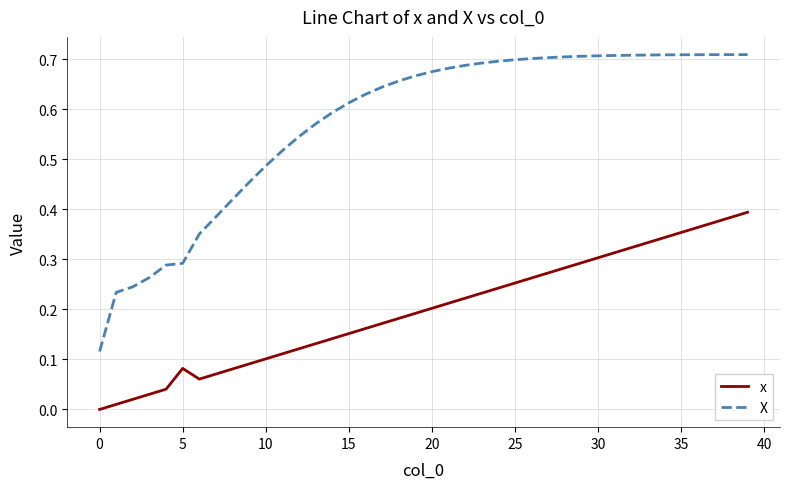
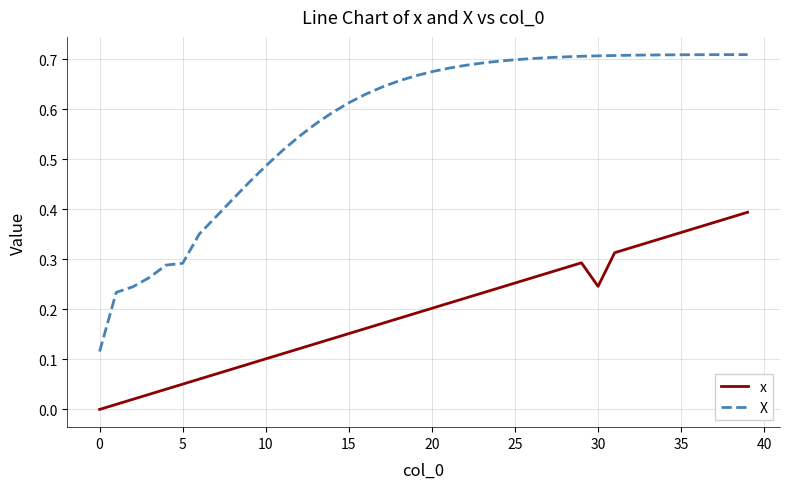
  {
    "x": {
      "0": 0.00,
-     "5": 0.08,
+     "5": 0.05,
      "10": 0.10,
      "15": 0.15,
      "20": 0.20,
      "25": 0.25,
-     "30": 0.30,
+     "30": 0.25,
      "35": 0.35
    },
    "X": {
      "0": 0.12,
      "5": 0.29,
      "10": 0.49,
      "15": 0.61,
      "20": 0.67,
      "25": 0.70,
      "30": 0.71,
      "35": 0.71
    }
  }
